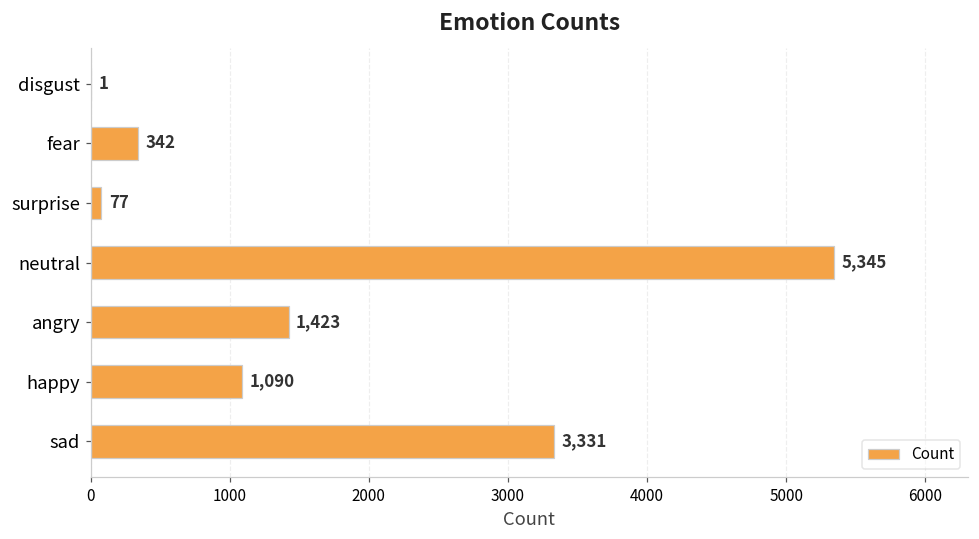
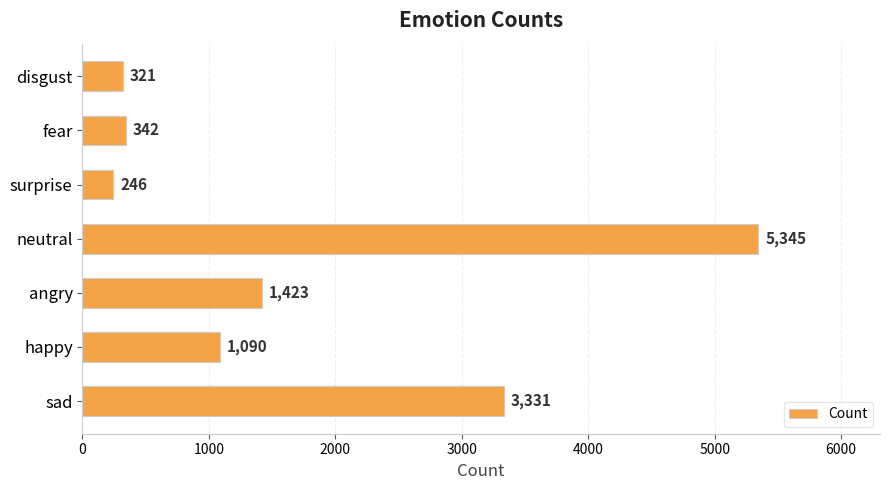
  {
-   "disgust": "1",
+   "disgust": "321",
    "fear": "342",
-   "surprise": "77",
+   "surprise": "246",
    "neutral": "5,345",
    "angry": "1,423",
    "happy": "1,090",
    "sad": "3,331"
  }
